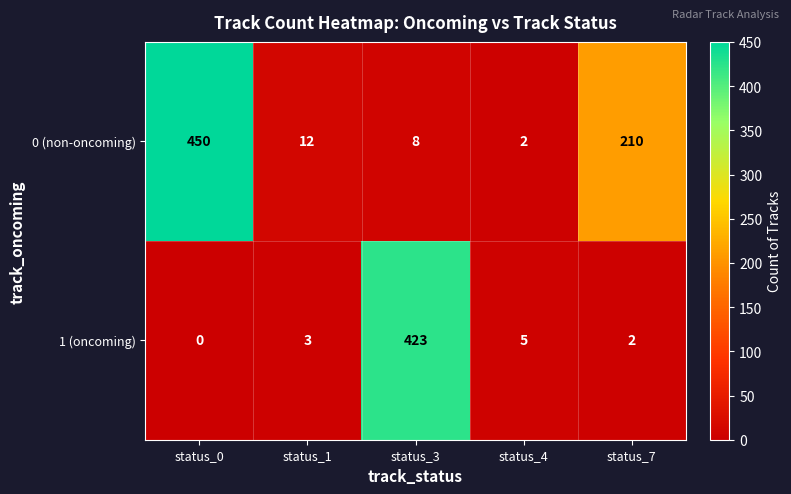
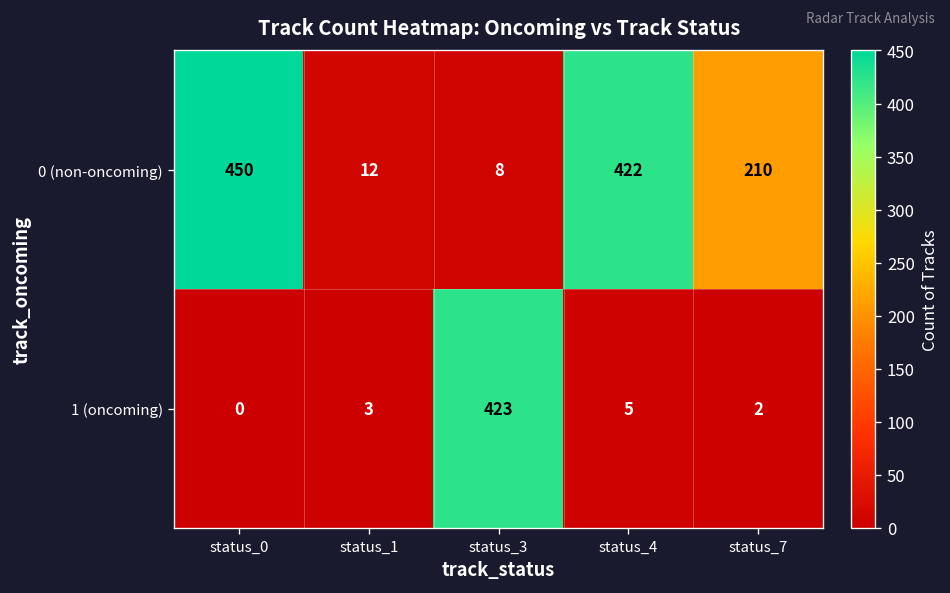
  {
    "0 (non-oncoming)": {
      "status_0": 450,
      "status_1": 12,
      "status_3": 8,
-     "status_4": 2,
+     "status_4": 422,
      "status_7": 210
    },
    "1 (oncoming)": {
      "status_0": 0,
      "status_1": 3,
      "status_3": 423,
      "status_4": 5,
      "status_7": 2
    }
  }
